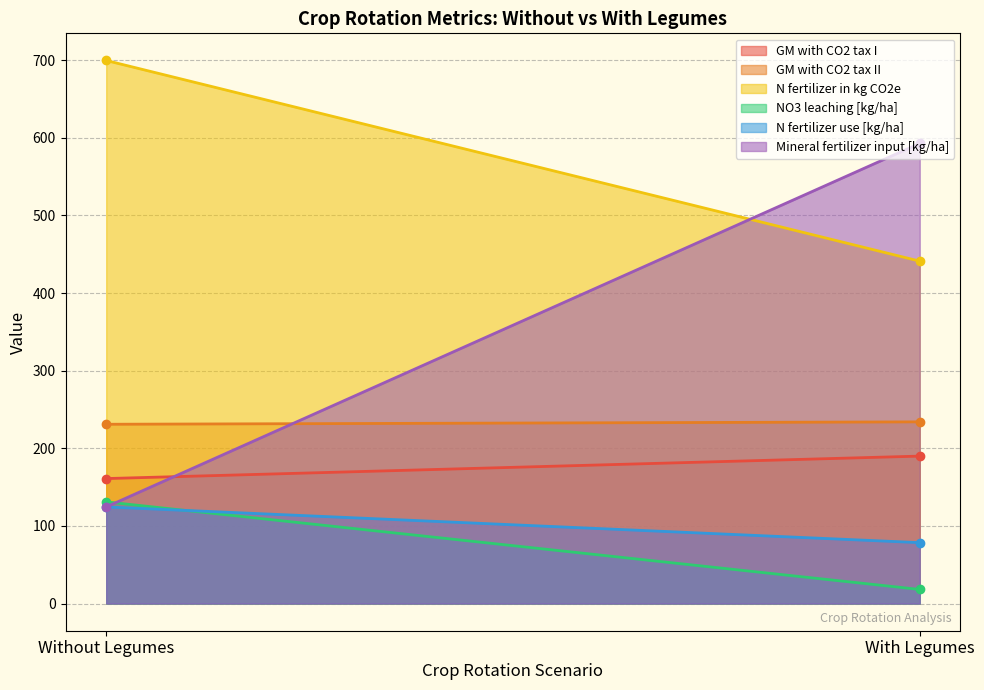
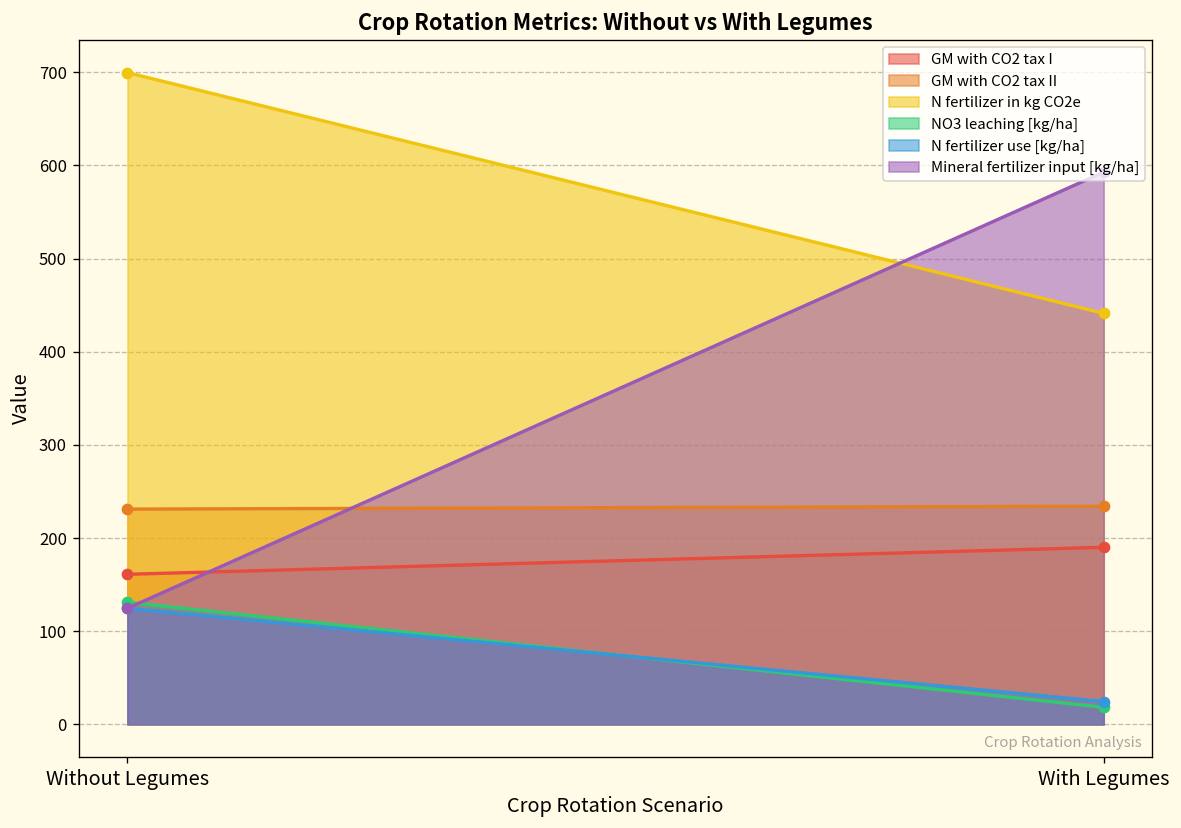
  {
    "N fertilizer in kg CO2e": {
      "Without Legumes": 700,
      "With Legumes": 440
    },
    "NO3 leaching [kg/ha]": {
      "Without Legumes": 130,
      "With Legumes": 20
    },
    "N fertilizer use [kg/ha]": {
-     "With Legumes": 80
+     "With Legumes": 20
    }
  }
